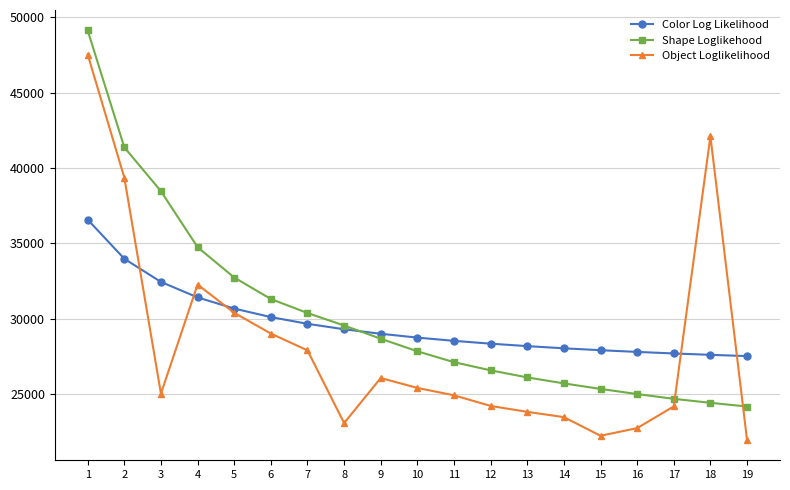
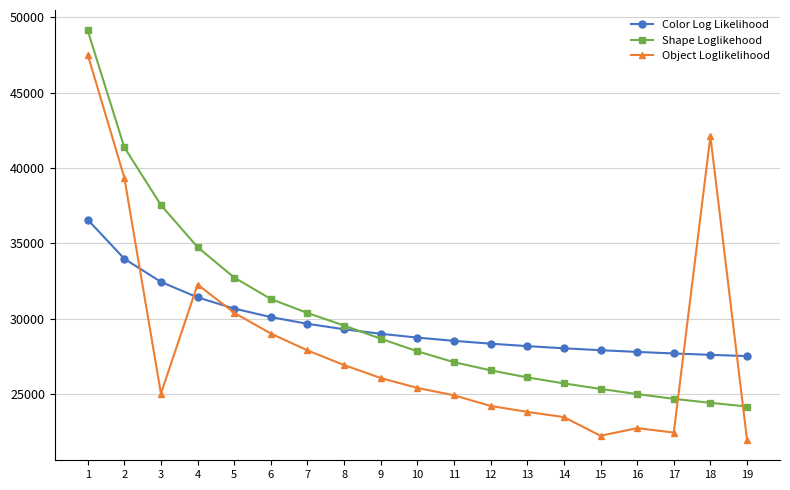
  {
    "Color Log Likelihood": {
      "1": 36600,
      "2": 34000,
      "3": 32400,
      "4": 31400,
      "5": 30700,
      "6": 30100,
      "7": 29700,
      "8": 29300,
      "9": 29000,
      "10": 28700,
      "11": 28500,
      "12": 28300,
      "13": 28200,
      "14": 28000,
      "15": 27900,
      "16": 27800,
      "17": 27700,
      "18": 27600,
      "19": 27500
    },
    "Shape Loglikehood": {
      "1": 49100,
      "2": 41400,
-     "3": 38500,
+     "3": 37500,
      "4": 34800,
      "5": 32700,
      "6": 31300,
      "7": 30400,
      "8": 29600,
      "9": 28700,
      "10": 27800,
      "11": 27100,
      "12": 26600,
      "13": 26100,
      "14": 25700,
      "15": 25300,
      "16": 25000,
      "17": 24700,
      "18": 24400,
      "19": 24200
    },
    "Object Loglikelihood": {
      "1": 47500,
      "2": 39400,
      "3": 25000,
      "4": 32300,
      "5": 30400,
      "6": 29000,
      "7": 27900,
-     "8": 23100,
+     "8": 26900,
      "9": 26100,
      "10": 25400,
      "11": 24900,
      "12": 24200,
      "13": 23800,
      "14": 23500,
      "15": 22200,
      "16": 22700,
-     "17": 24200,
+     "17": 22400,
      "18": 42100,
      "19": 22000
    }
  }
